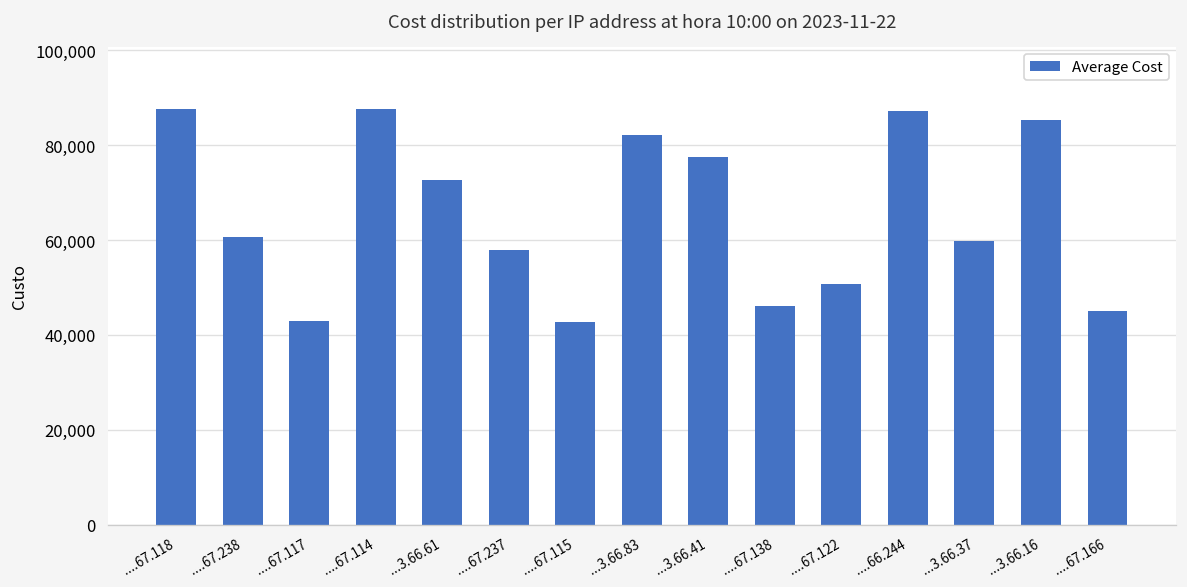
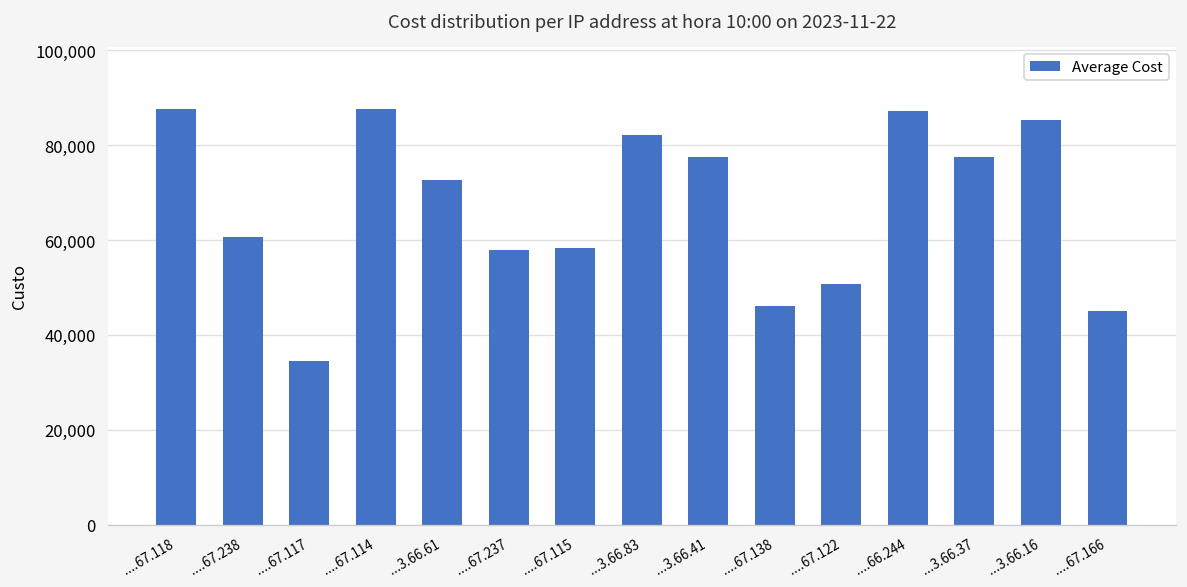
  {
    "....67.118": "88,000",
    "....67.238": "61,000",
-   "....67.117": "43,000",
+   "....67.117": "35,000",
    "....67.114": "88,000",
    "...3.66.61": "73,000",
    "....67.237": "58,000",
-   "....67.115": "43,000",
+   "....67.115": "58,000",
    "...3.66.83": "82,000",
    "...3.66.41": "77,000",
    "....67.138": "46,000",
    "....67.122": "51,000",
    "....66.244": "87,000",
-   "...3.66.37": "60,000",
+   "...3.66.37": "77,000",
    "...3.66.16": "85,000",
    "....67.166": "45,000"
  }
